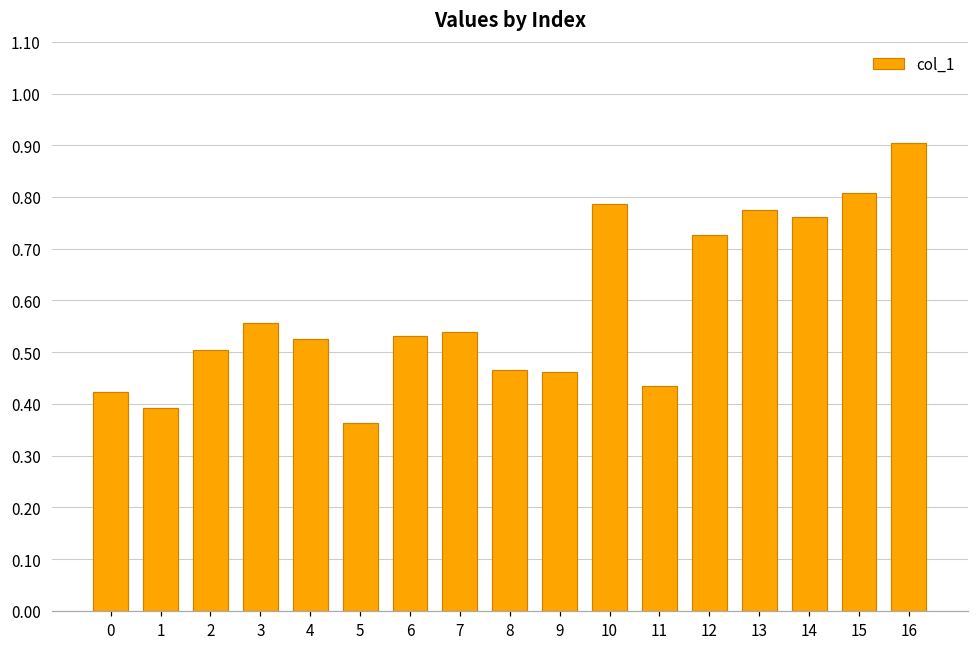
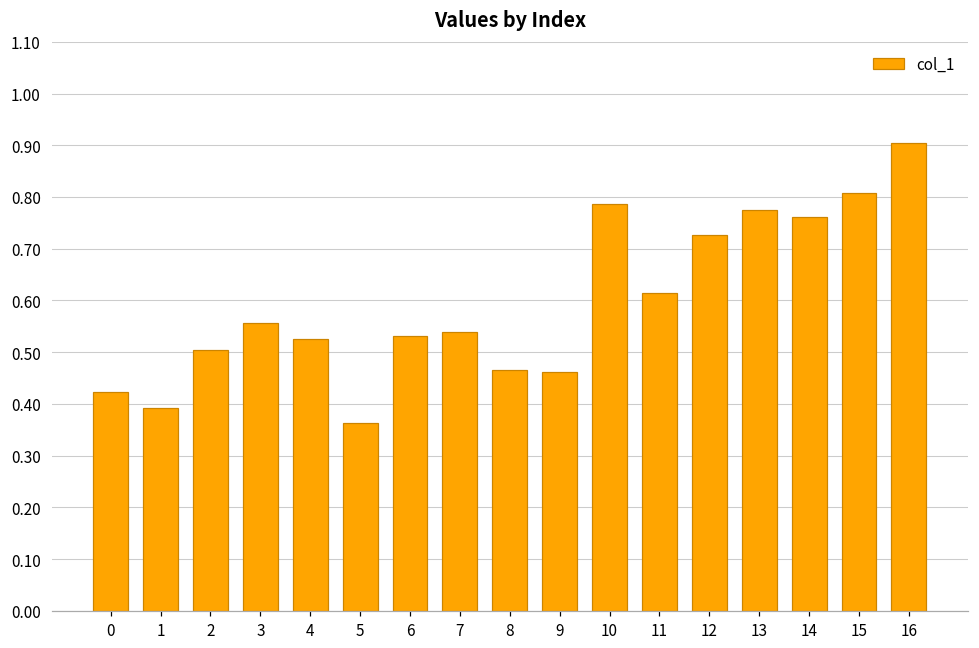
  {
    "0": 0.42,
    "1": 0.39,
    "2": 0.50,
    "3": 0.56,
    "4": 0.53,
    "5": 0.36,
    "6": 0.53,
    "7": 0.54,
    "8": 0.47,
    "9": 0.46,
    "10": 0.79,
-   "11": 0.44,
+   "11": 0.62,
    "12": 0.73,
    "13": 0.77,
    "14": 0.76,
    "15": 0.81,
    "16": 0.90
  }
